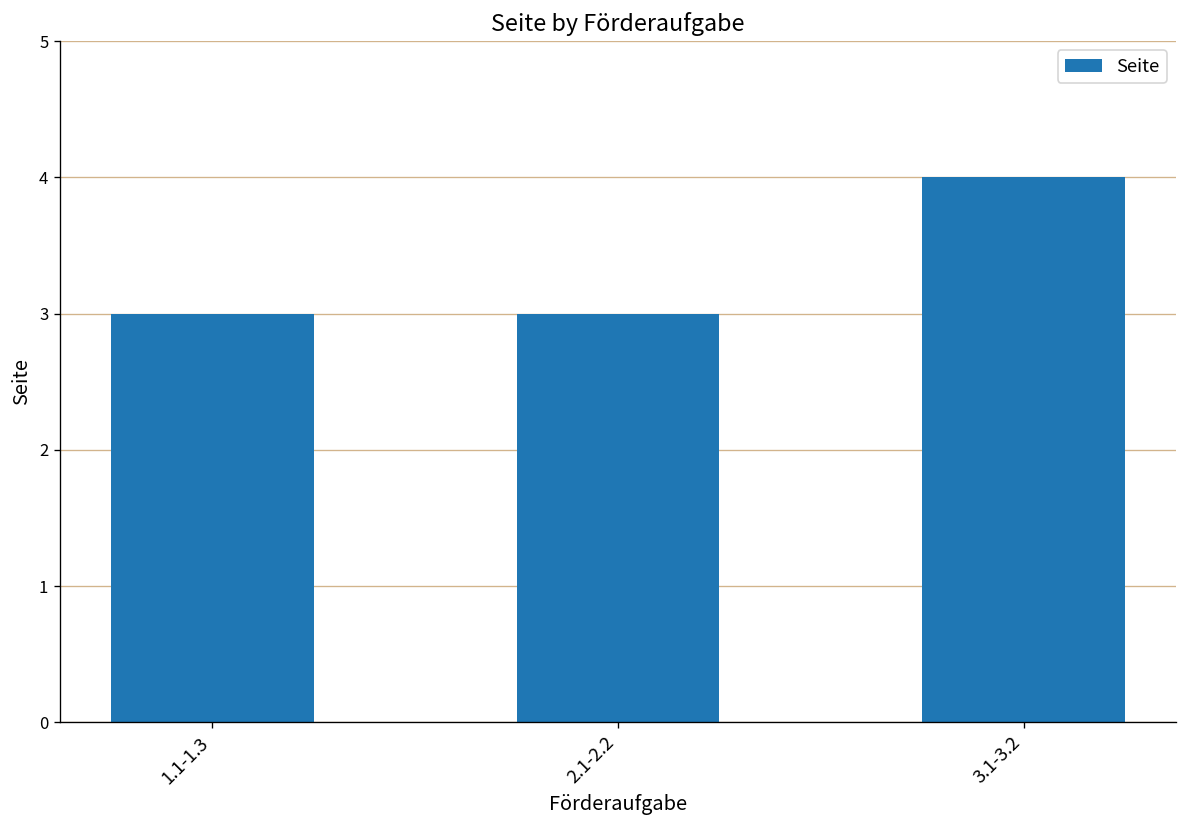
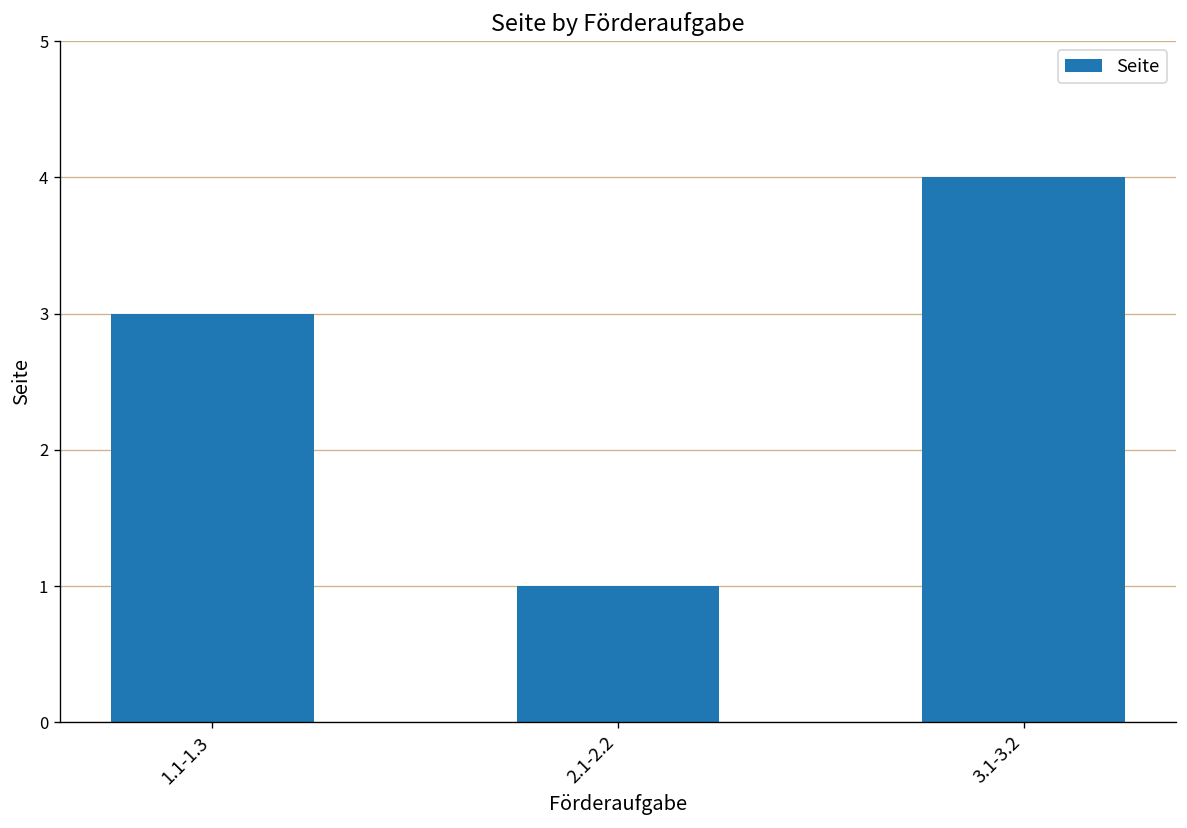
  {
    "1.1-1.3": 3,
-   "2.1-2.2": 3,
+   "2.1-2.2": 1,
    "3.1-3.2": 4
  }
